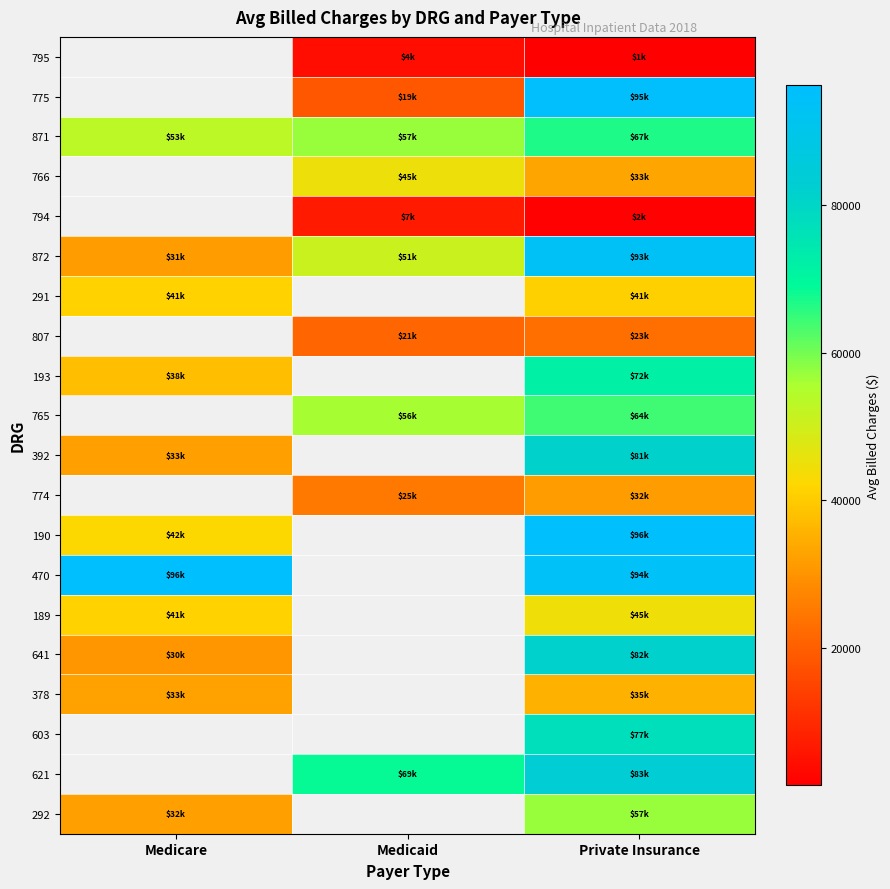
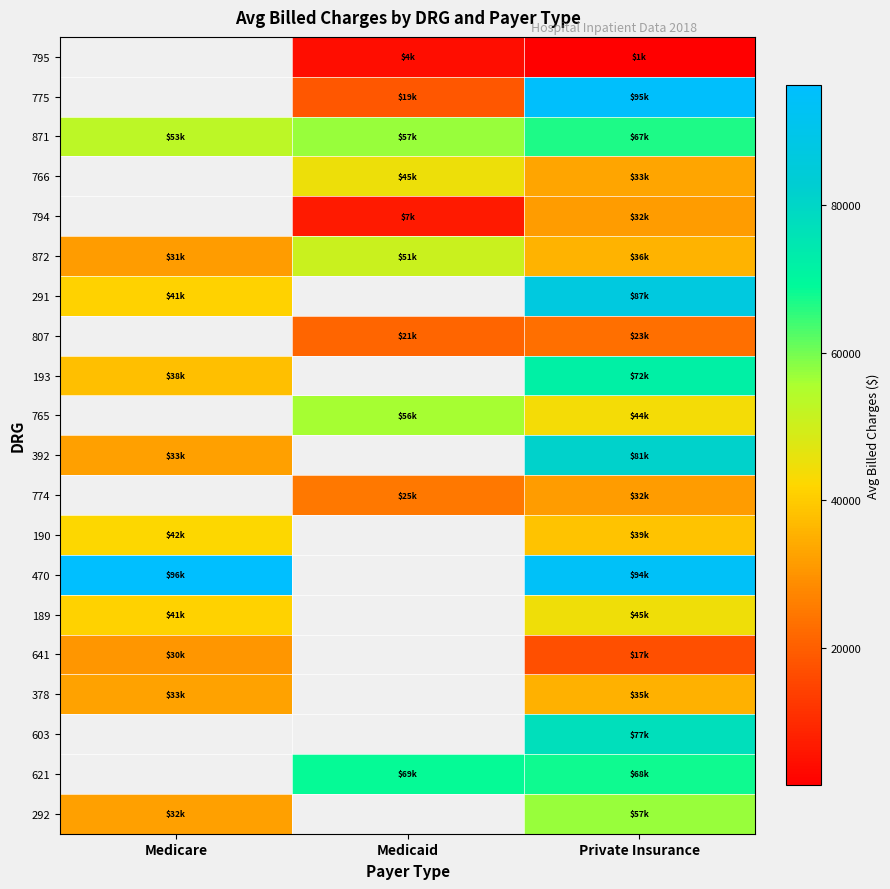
  {
    "795": {
      "Medicaid": "$4k",
      "Private Insurance": "$1k"
    },
    "775": {
      "Medicaid": "$19k",
      "Private Insurance": "$95k"
    },
    "871": {
      "Medicare": "$53k",
      "Medicaid": "$57k",
      "Private Insurance": "$67k"
    },
    "766": {
      "Medicaid": "$45k",
      "Private Insurance": "$33k"
    },
    "794": {
      "Medicaid": "$7k",
-     "Private Insurance": "$2k"
+     "Private Insurance": "$32k"
    },
    "872": {
      "Medicare": "$31k",
      "Medicaid": "$51k",
-     "Private Insurance": "$93k"
+     "Private Insurance": "$36k"
    },
    "291": {
      "Medicare": "$41k",
-     "Private Insurance": "$41k"
+     "Private Insurance": "$87k"
    },
    "807": {
      "Medicaid": "$21k",
      "Private Insurance": "$23k"
    },
    "193": {
      "Medicare": "$38k",
      "Private Insurance": "$72k"
    },
    "765": {
      "Medicaid": "$56k",
-     "Private Insurance": "$64k"
+     "Private Insurance": "$44k"
    },
    "392": {
      "Medicare": "$33k",
      "Private Insurance": "$81k"
    },
    "774": {
      "Medicaid": "$25k",
      "Private Insurance": "$32k"
    },
    "190": {
      "Medicare": "$42k",
-     "Private Insurance": "$96k"
+     "Private Insurance": "$39k"
    },
    "470": {
      "Medicare": "$96k",
      "Private Insurance": "$94k"
    },
    "189": {
      "Medicare": "$41k",
      "Private Insurance": "$45k"
    },
    "641": {
      "Medicare": "$30k",
-     "Private Insurance": "$82k"
+     "Private Insurance": "$17k"
    },
    "378": {
      "Medicare": "$33k",
      "Private Insurance": "$35k"
    },
    "603": {
      "Private Insurance": "$77k"
    },
    "621": {
      "Medicaid": "$69k",
-     "Private Insurance": "$83k"
+     "Private Insurance": "$68k"
    },
    "292": {
      "Medicare": "$32k",
      "Private Insurance": "$57k"
    }
  }
